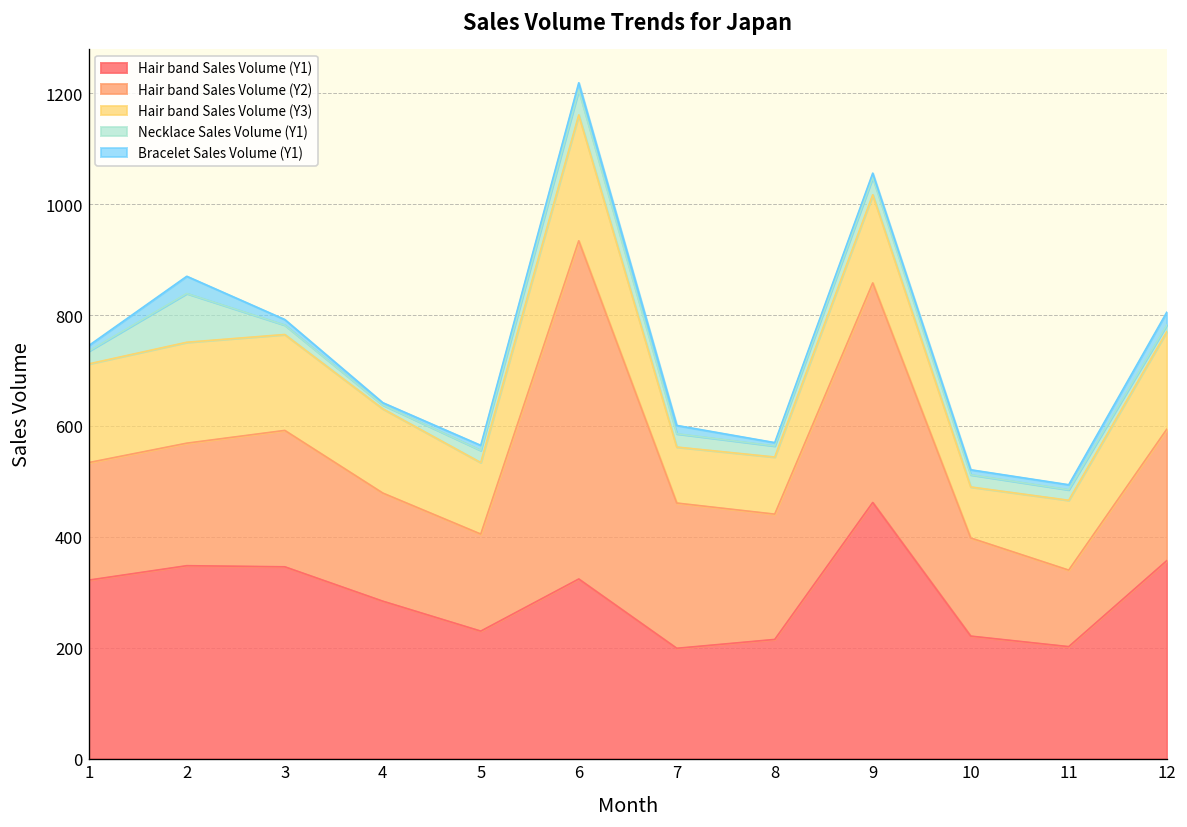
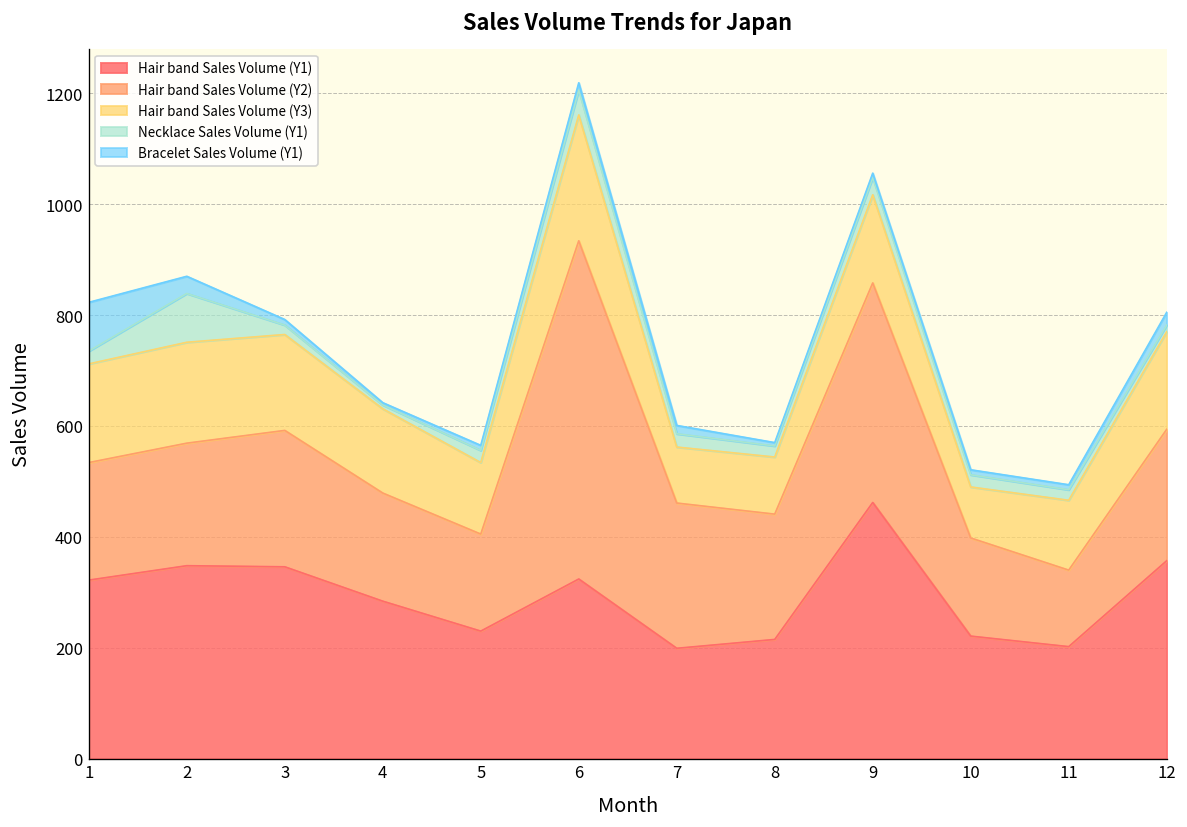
  {
    "Necklace Sales Volume (Y1)": {
      "1": 20,
      "2": 90,
      "3": 20,
      "5": 20,
      "6": 50,
      "7": 20,
      "8": 20,
      "9": 30,
      "10": 20,
      "11": 20,
      "12": 10
    },
    "Bracelet Sales Volume (Y1)": {
-     "1": 10,
+     "1": 90,
      "2": 30,
      "3": 10,
      "5": 10,
      "6": 10,
      "7": 20,
      "8": 10,
      "9": 10,
      "10": 10,
      "11": 10,
      "12": 20
    }
  }
